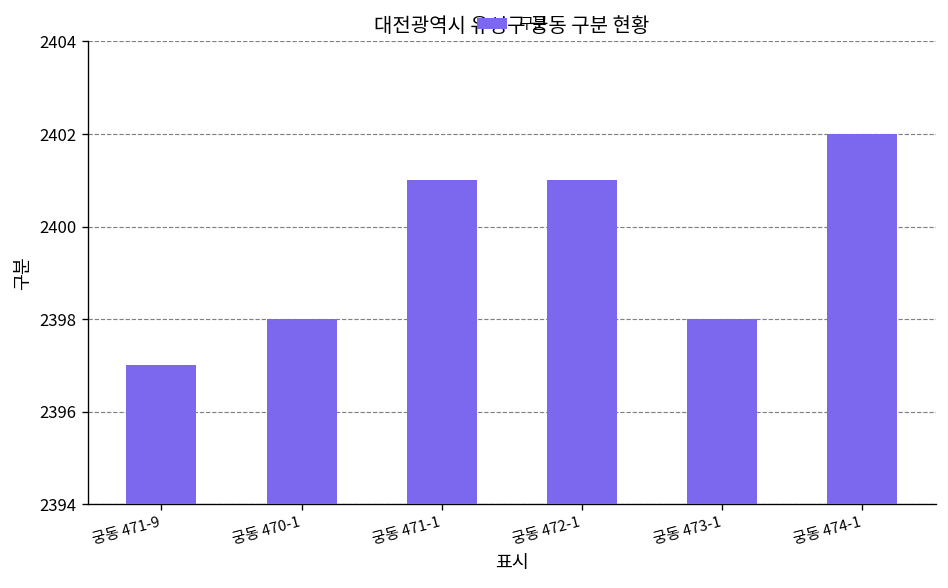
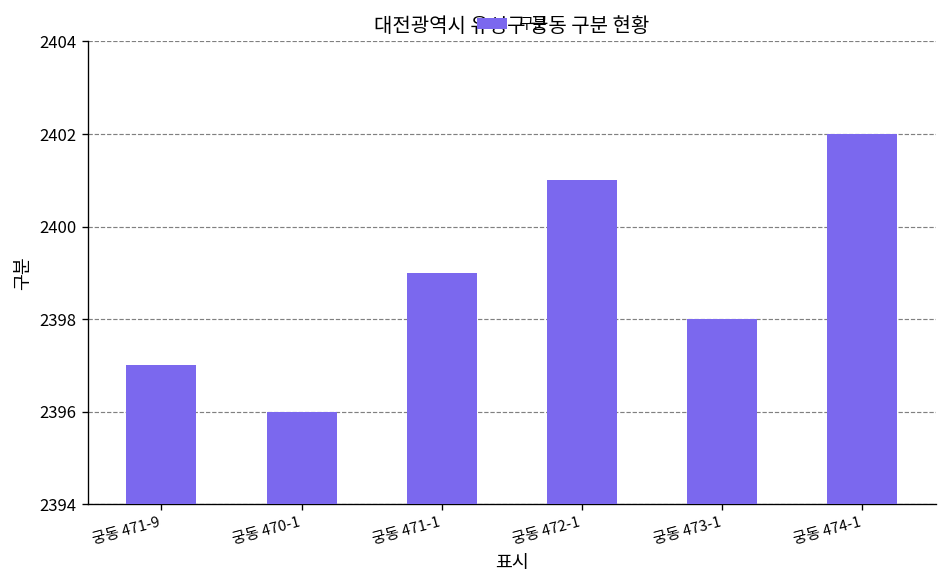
  {
    "궁동 471-9": 2397,
-   "궁동 470-1": 2398,
-   "궁동 471-1": 2401,
+   "궁동 470-1": 2396,
+   "궁동 471-1": 2399,
    "궁동 472-1": 2401,
    "궁동 473-1": 2398,
    "궁동 474-1": 2402
  }
